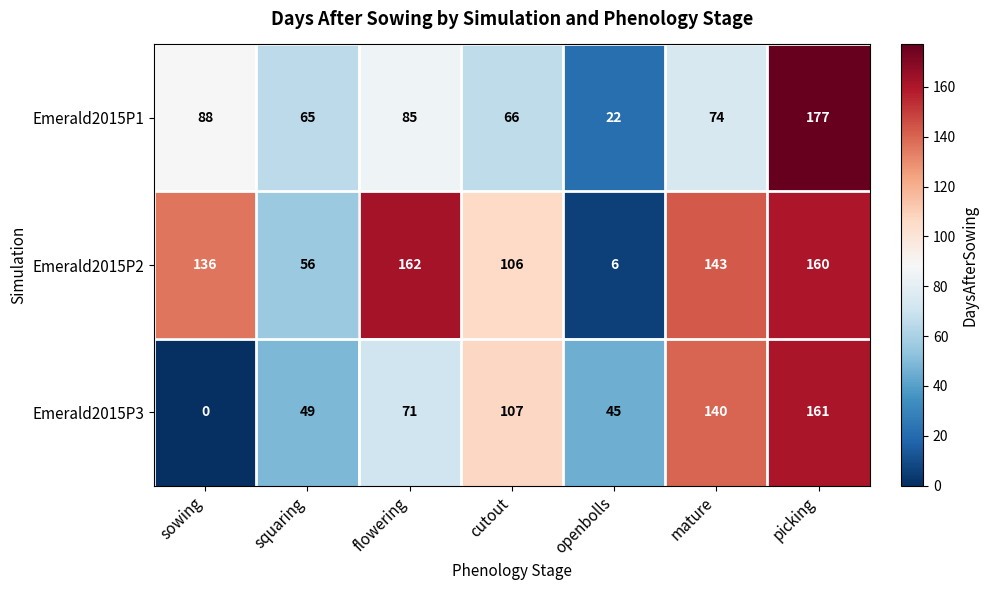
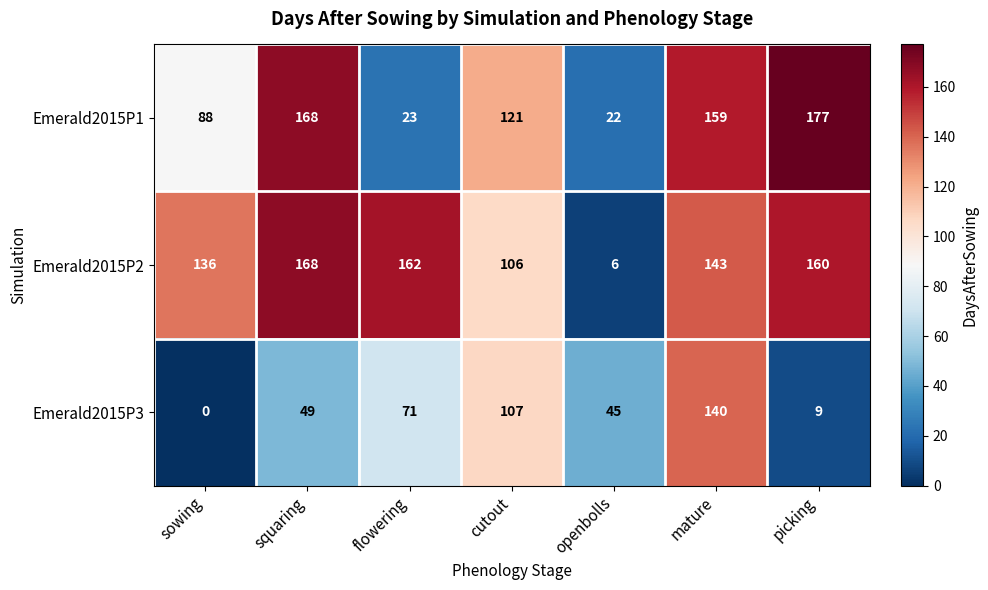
  {
    "Emerald2015P1": {
      "sowing": 88,
-     "squaring": 65,
-     "flowering": 85,
-     "cutout": 66,
+     "squaring": 168,
+     "flowering": 23,
+     "cutout": 121,
      "openbolls": 22,
-     "mature": 74,
+     "mature": 159,
      "picking": 177
    },
    "Emerald2015P2": {
      "sowing": 136,
-     "squaring": 56,
+     "squaring": 168,
      "flowering": 162,
      "cutout": 106,
      "openbolls": 6,
      "mature": 143,
      "picking": 160
    },
    "Emerald2015P3": {
      "sowing": 0,
      "squaring": 49,
      "flowering": 71,
      "cutout": 107,
      "openbolls": 45,
      "mature": 140,
-     "picking": 161
+     "picking": 9
    }
  }
